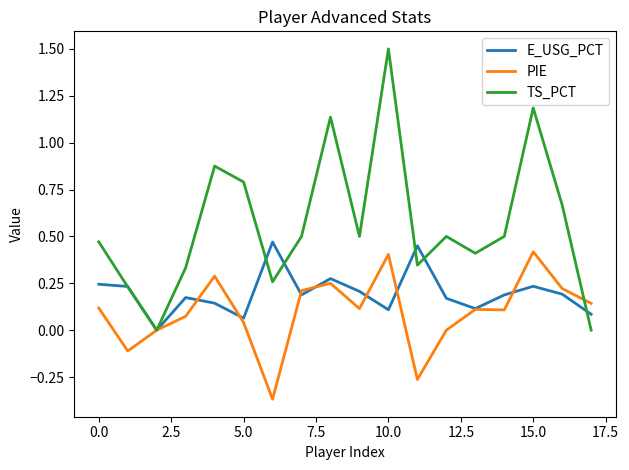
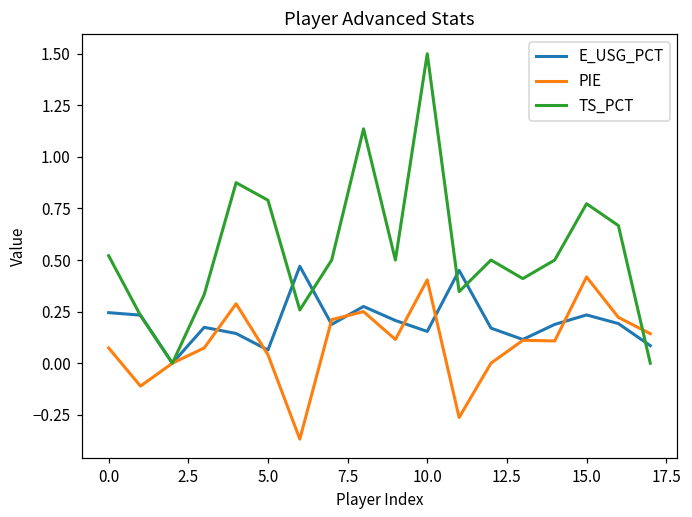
  {
    "E_USG_PCT": {
      "0.0": 0.25,
      "5.0": 0.06,
-     "10.0": 0.11,
+     "10.0": 0.15,
      "15.0": 0.23
    },
    "PIE": {
-     "0.0": 0.12,
+     "0.0": 0.07,
      "5.0": 0.04,
      "10.0": 0.40,
      "15.0": 0.42
    },
    "TS_PCT": {
-     "0.0": 0.47,
+     "0.0": 0.52,
      "5.0": 0.79,
      "10.0": 1.50,
-     "15.0": 1.19
+     "15.0": 0.77
    }
  }
